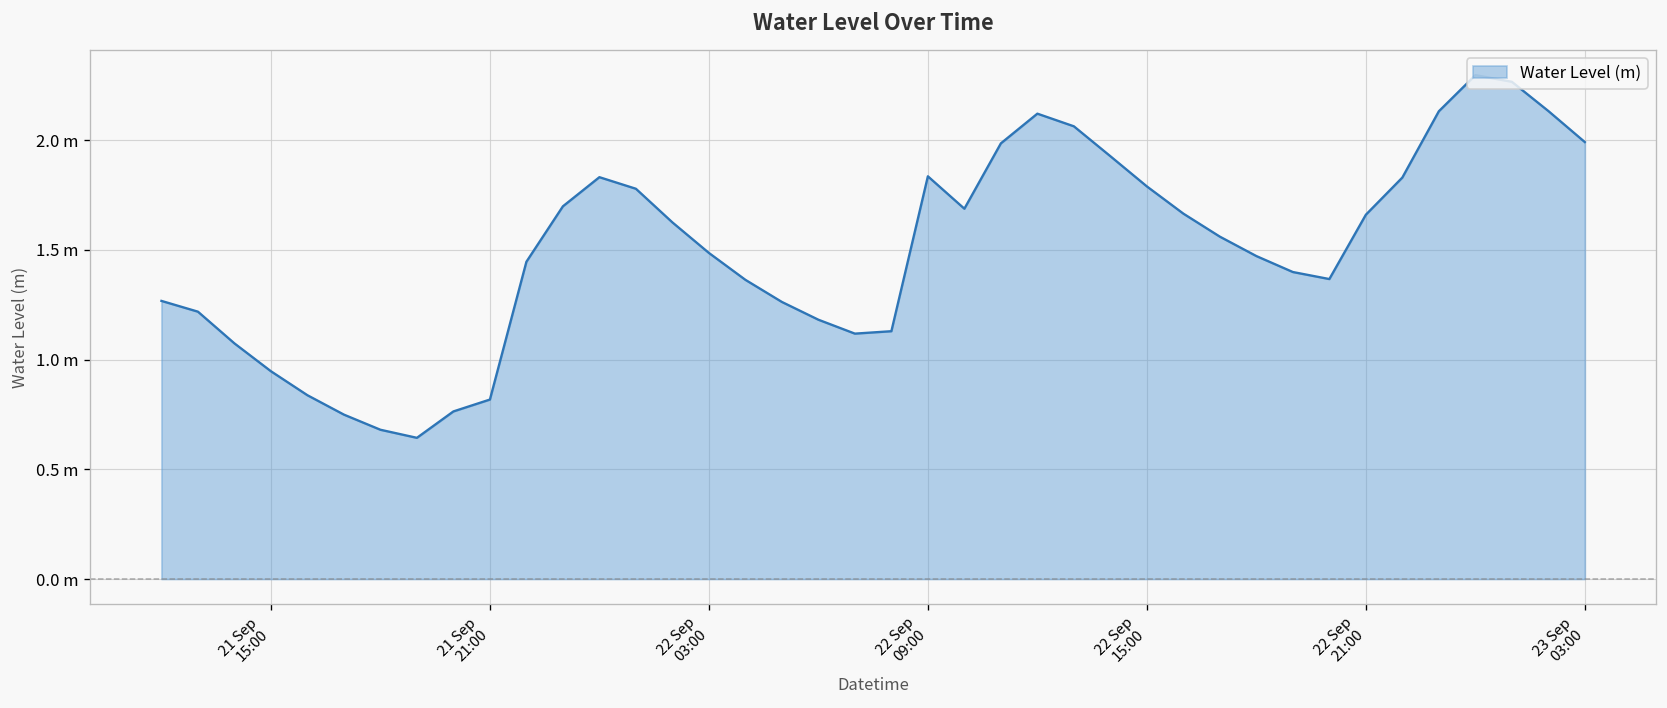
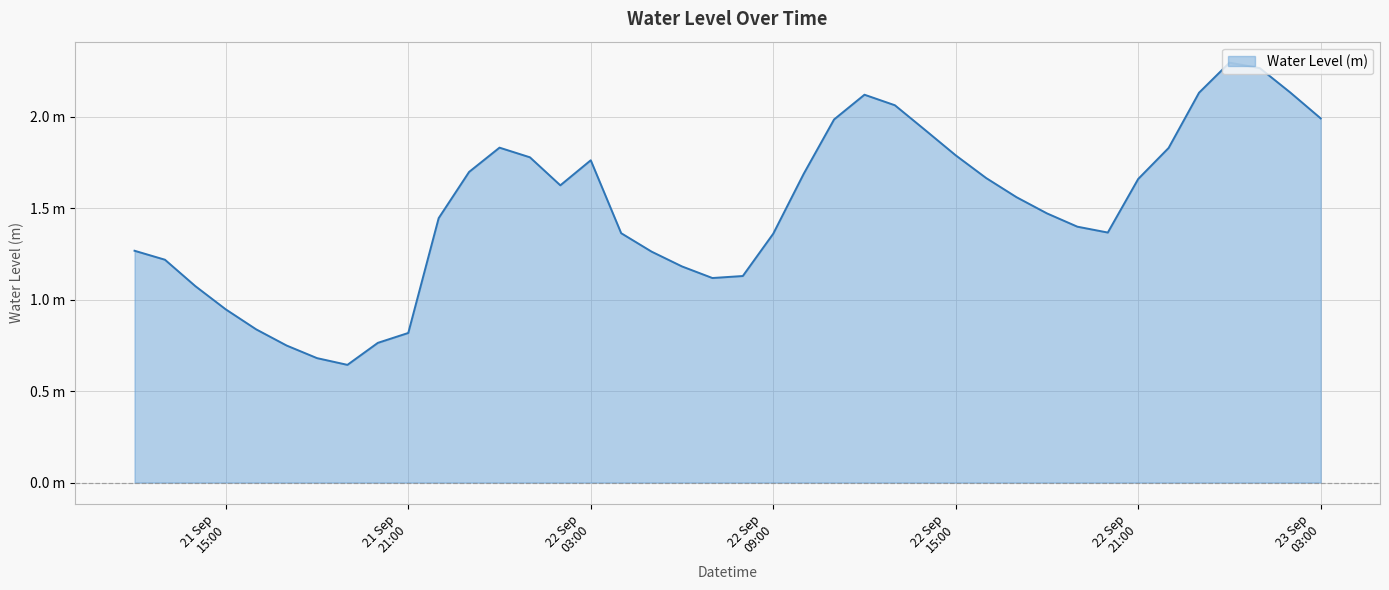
  {
    "21 Sep 15:00": "0.95 m",
    "21 Sep 21:00": "0.82 m",
-   "22 Sep 03:00": "1.49 m",
-   "22 Sep 09:00": "1.84 m",
+   "22 Sep 03:00": "1.76 m",
+   "22 Sep 09:00": "1.36 m",
    "22 Sep 15:00": "1.79 m",
    "22 Sep 21:00": "1.66 m",
    "23 Sep 03:00": "1.99 m"
  }
